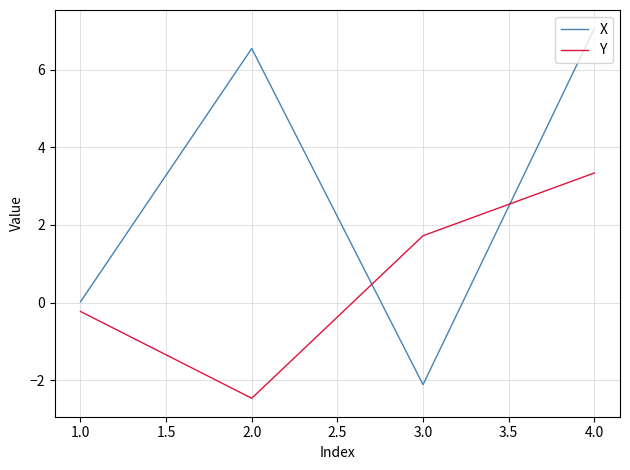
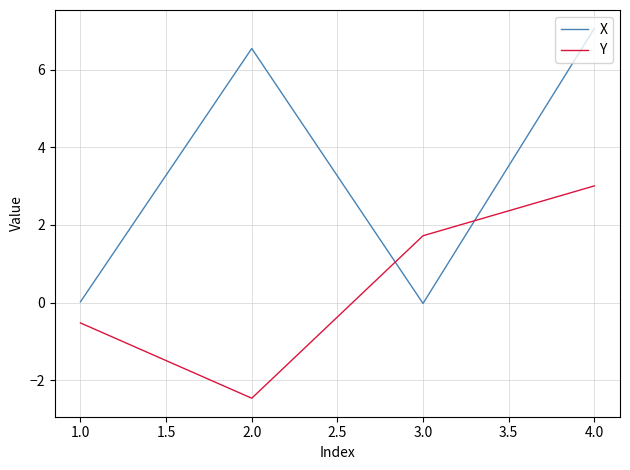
  {
    "X": {
      "1.0": 0.0,
      "2.0": 6.5,
-     "3.0": -2.1
+     "3.0": 0.0
    },
    "Y": {
-     "1.0": -0.2,
+     "1.0": -0.5,
      "2.0": -2.5,
      "3.0": 1.7,
-     "4.0": 3.3
+     "4.0": 3.0
    }
  }
